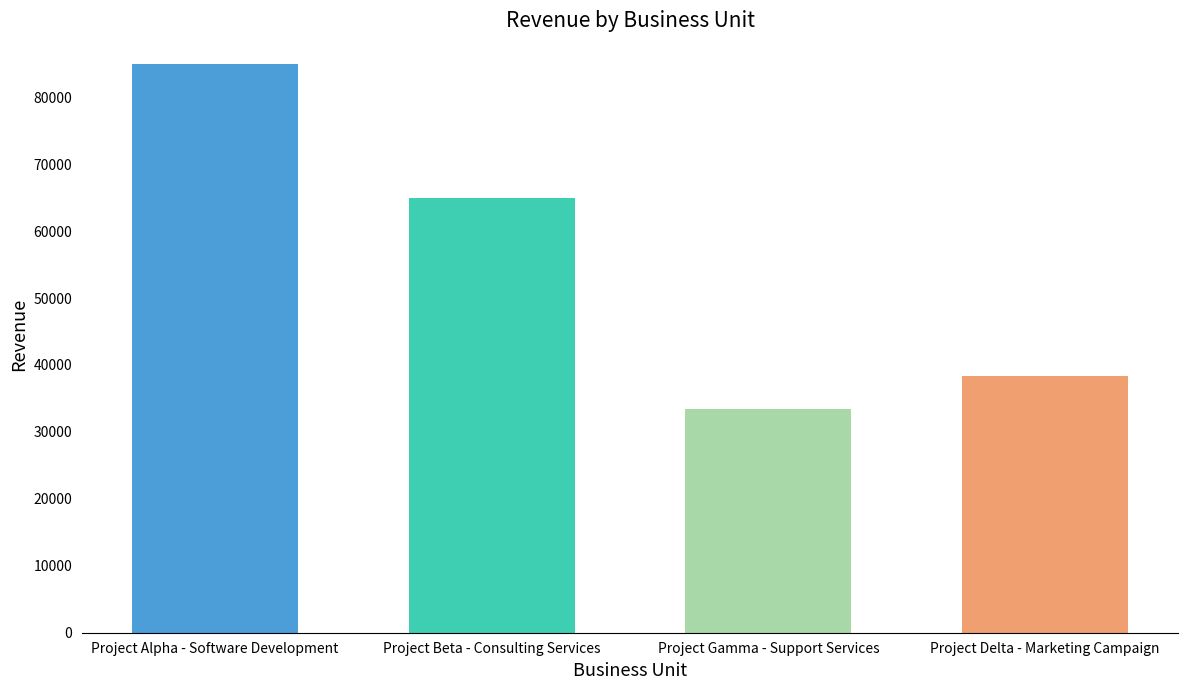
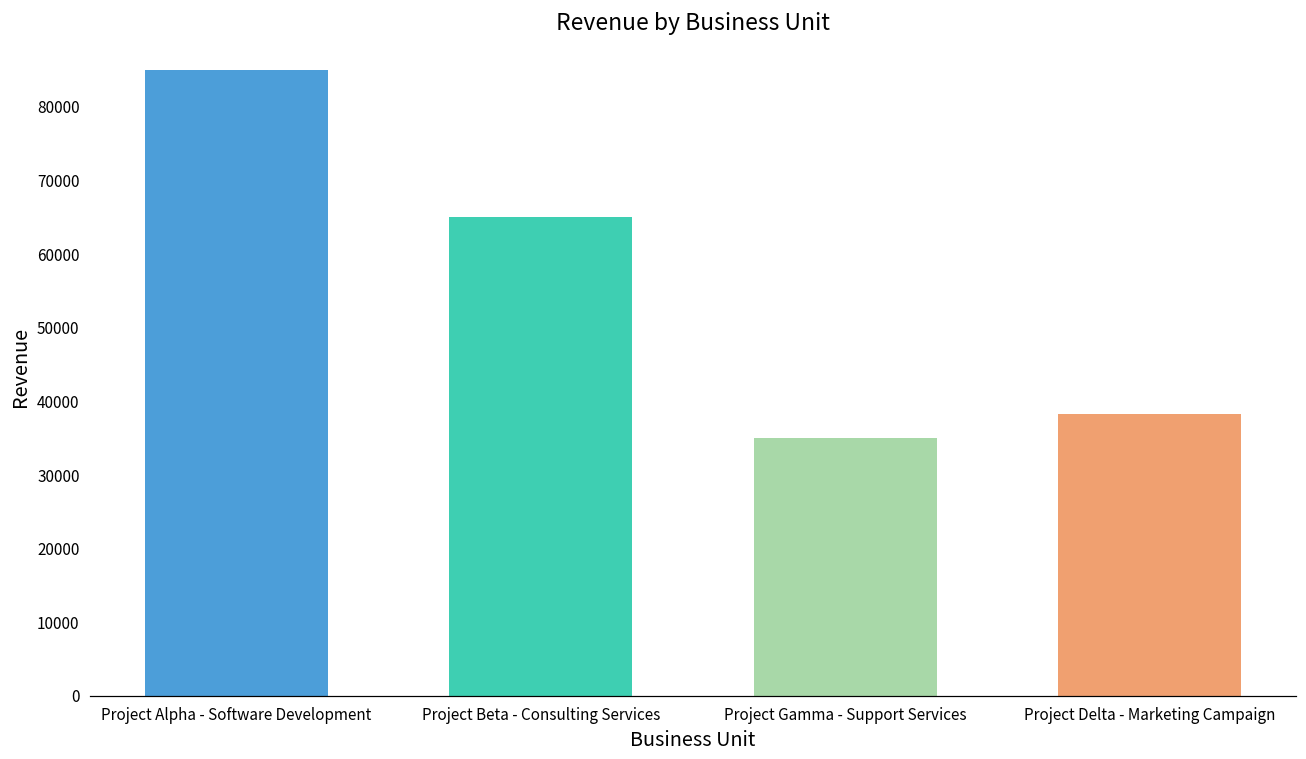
  {
    "Project Alpha - Software Development": 85000,
    "Project Beta - Consulting Services": 65000,
-   "Project Gamma - Support Services": 33000,
+   "Project Gamma - Support Services": 35000,
    "Project Delta - Marketing Campaign": 38000
  }
